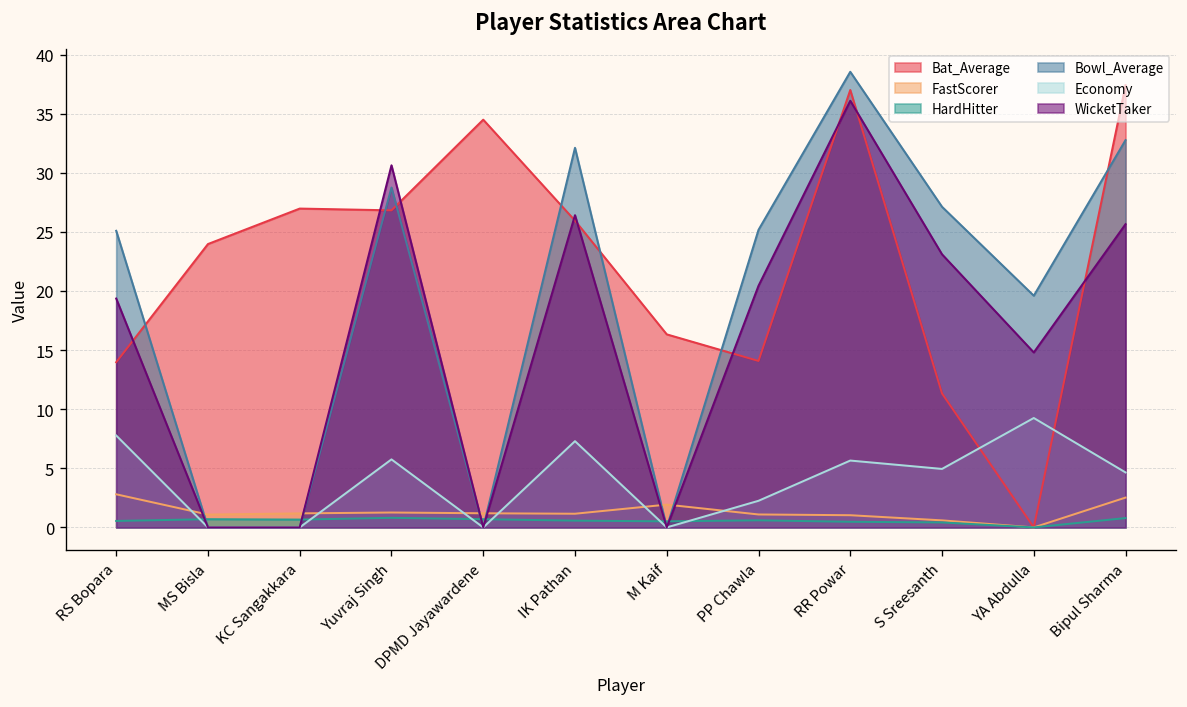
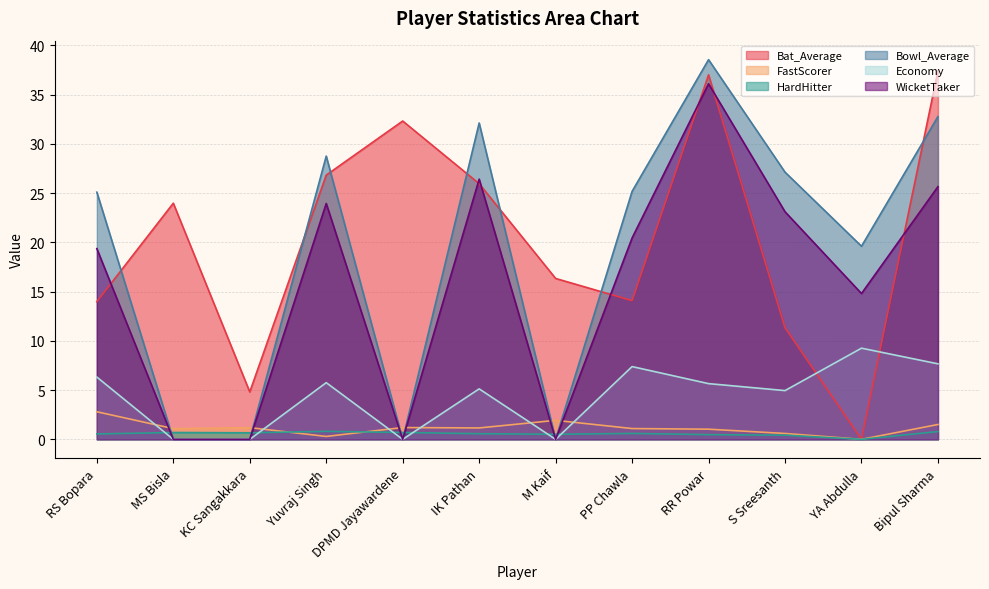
  {
    "Bat_Average": {
      "RS Bopara": 14,
      "MS Bisla": 24,
-     "KC Sangakkara": 27,
+     "KC Sangakkara": 5,
      "Yuvraj Singh": 27,
-     "DPMD Jayawardene": 34,
+     "DPMD Jayawardene": 32,
      "IK Pathan": 26,
      "M Kaif": 16,
      "PP Chawla": 14,
      "RR Powar": 37,
      "S Sreesanth": 11
    },
    "FastScorer": {
      "RS Bopara": 3,
      "MS Bisla": 1,
      "KC Sangakkara": 1,
-     "Yuvraj Singh": 1,
+     "Yuvraj Singh": 0,
      "DPMD Jayawardene": 1,
      "IK Pathan": 1,
      "M Kaif": 2,
      "PP Chawla": 1,
      "RR Powar": 1,
-     "Bipul Sharma": 3
+     "Bipul Sharma": 2
    },
    "Economy": {
-     "RS Bopara": 8,
+     "RS Bopara": 6,
      "Yuvraj Singh": 6,
-     "IK Pathan": 7,
-     "PP Chawla": 2,
+     "IK Pathan": 5,
+     "PP Chawla": 7,
      "RR Powar": 6,
      "S Sreesanth": 5,
      "YA Abdulla": 9,
-     "Bipul Sharma": 5
+     "Bipul Sharma": 8
    },
    "WicketTaker": {
      "RS Bopara": 19,
-     "Yuvraj Singh": 31,
+     "Yuvraj Singh": 24,
      "IK Pathan": 26,
      "PP Chawla": 20,
      "RR Powar": 36,
      "S Sreesanth": 23,
      "YA Abdulla": 15,
      "Bipul Sharma": 26
    }
  }
